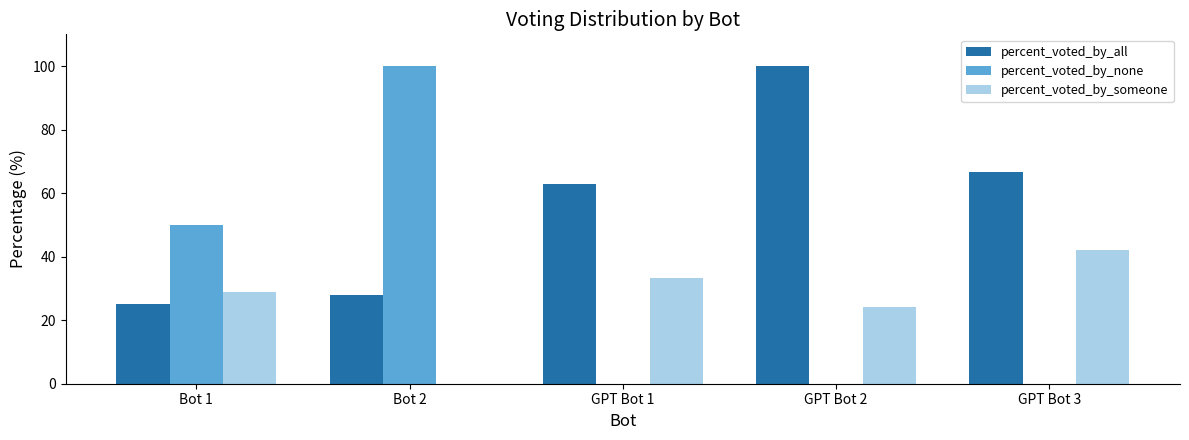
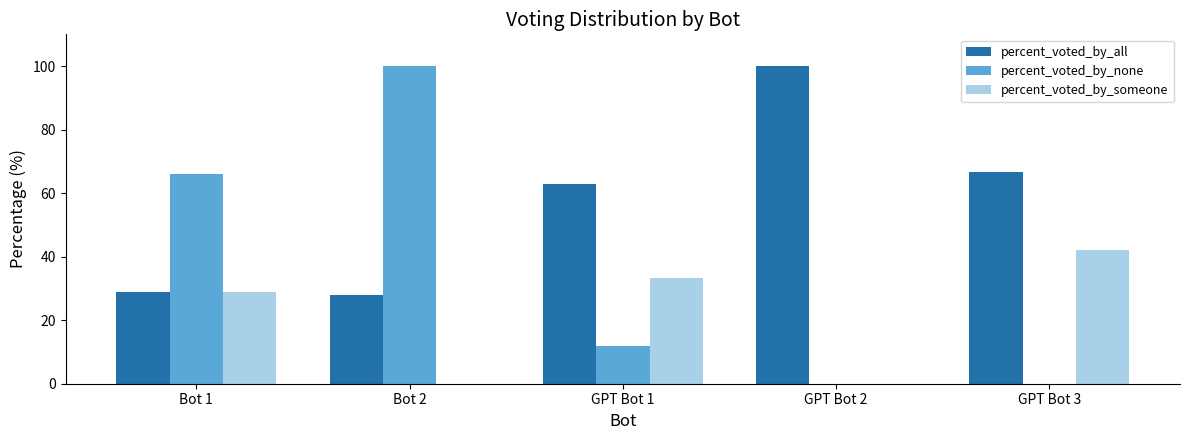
  {
    "percent_voted_by_all": {
-     "Bot 1": 25,
+     "Bot 1": 29,
      "Bot 2": 28,
      "GPT Bot 1": 63,
      "GPT Bot 2": 100,
      "GPT Bot 3": 67
    },
    "percent_voted_by_none": {
-     "Bot 1": 50,
+     "Bot 1": 66,
      "Bot 2": 100,
-     "GPT Bot 1": 0,
+     "GPT Bot 1": 12,
      "GPT Bot 2": 0,
      "GPT Bot 3": 0
    },
    "percent_voted_by_someone": {
      "Bot 1": 29,
      "Bot 2": 0,
      "GPT Bot 1": 33,
-     "GPT Bot 2": 24,
+     "GPT Bot 2": 0,
      "GPT Bot 3": 42
    }
  }
